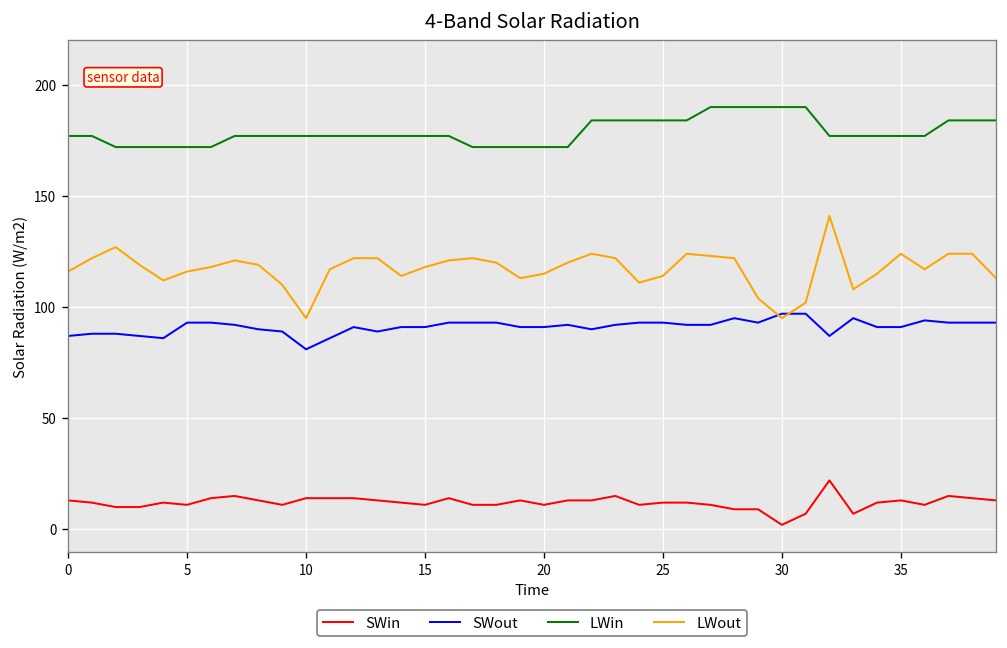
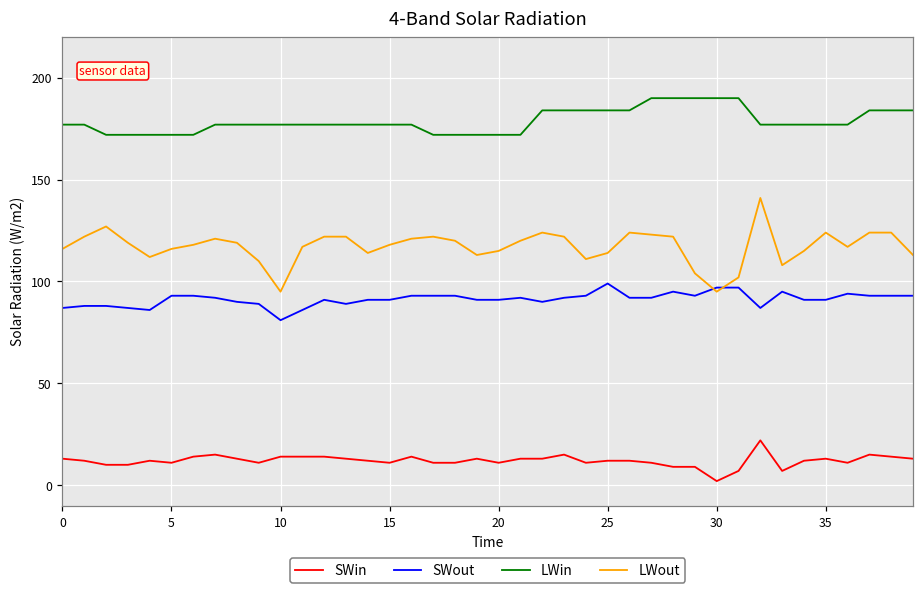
  {
    "SWin": {
      "0": 13,
      "5": 11,
      "10": 14,
      "15": 11,
      "20": 11,
      "25": 12,
      "30": 2,
      "35": 13
    },
    "SWout": {
      "0": 87,
      "5": 93,
      "10": 81,
      "15": 91,
      "20": 91,
-     "25": 93,
+     "25": 99,
      "30": 97,
      "35": 91
    },
    "LWin": {
      "0": 177,
      "5": 172,
      "10": 177,
      "15": 177,
      "20": 172,
      "25": 184,
      "30": 190,
      "35": 177
    },
    "LWout": {
      "0": 116,
      "5": 116,
      "10": 95,
      "15": 118,
      "20": 115,
      "25": 114,
      "30": 95,
      "35": 124
    }
  }
